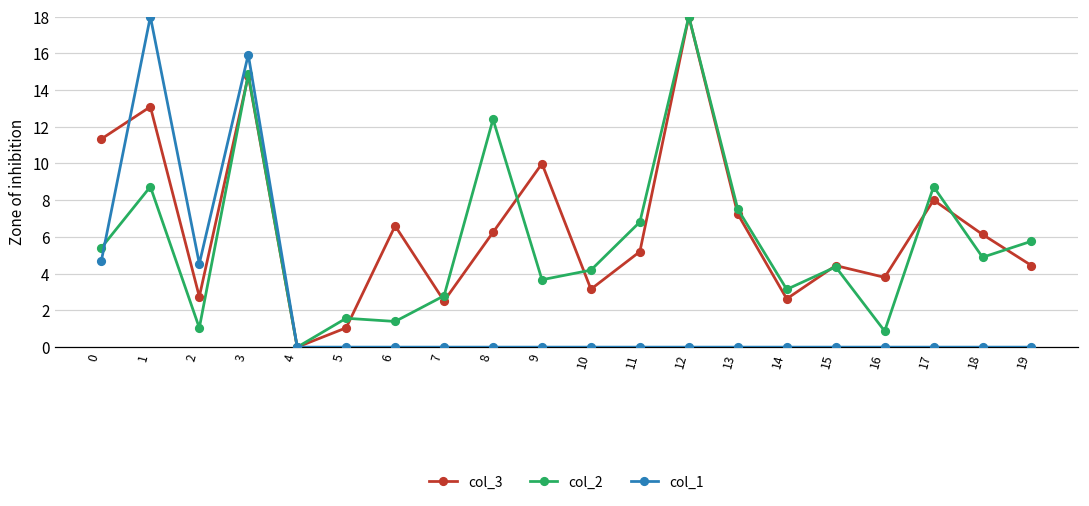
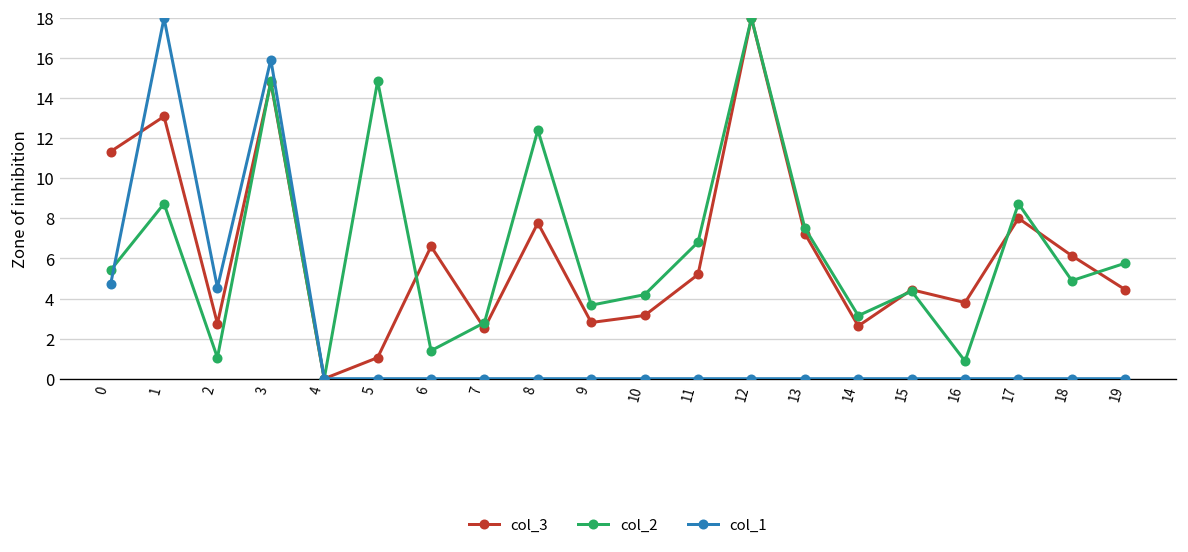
  {
    "col_3": {
      "0": 11.3,
      "1": 13.1,
      "2": 2.7,
      "5": 1.1,
      "6": 6.6,
      "7": 2.5,
-     "8": 6.3,
-     "9": 10.0,
+     "8": 7.8,
+     "9": 2.8,
      "10": 3.2,
      "11": 5.2,
      "13": 7.2,
      "14": 2.6,
      "16": 3.8,
      "17": 8.0,
      "18": 6.1,
      "19": 4.4
    },
    "col_2": {
      "0": 5.4,
      "1": 8.7,
      "2": 1.0,
-     "5": 1.6,
+     "5": 14.9,
      "6": 1.4,
      "7": 2.8,
      "8": 12.4,
      "9": 3.7,
      "10": 4.2,
      "11": 6.8,
      "13": 7.5,
      "14": 3.1,
      "16": 0.9,
      "17": 8.7,
      "18": 4.9,
      "19": 5.8
    },
    "col_1": {
      "0": 4.7,
      "1": 18.0,
      "2": 4.5,
      "3": 15.9,
      "5": 0.0,
      "6": 0.0,
      "7": 0.0,
      "8": 0.0,
      "9": 0.0,
      "10": 0.0,
      "11": 0.0,
      "12": 0.0,
      "13": 0.0,
      "14": 0.0,
      "15": 0.0,
      "16": 0.0,
      "17": 0.0,
      "18": 0.0,
      "19": 0.0
    }
  }
